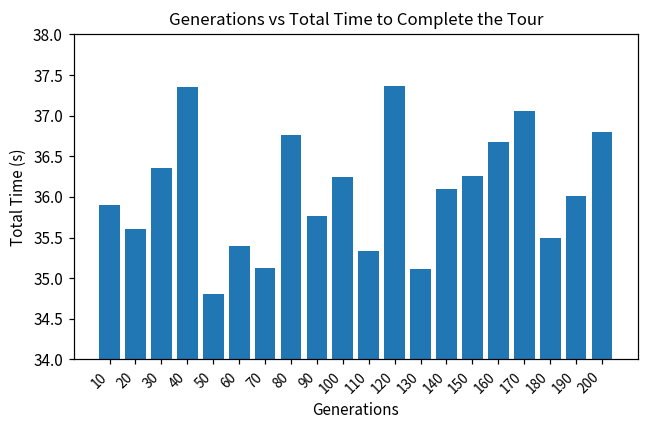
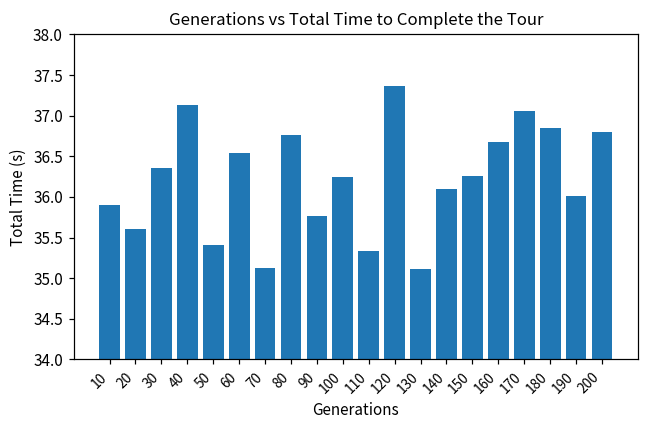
  {
    "10": 35.9,
    "20": 35.6,
    "30": 36.4,
-   "40": 37.4,
-   "50": 34.8,
-   "60": 35.4,
+   "40": 37.1,
+   "50": 35.4,
+   "60": 36.5,
    "70": 35.1,
    "80": 36.8,
    "90": 35.8,
    "100": 36.2,
    "110": 35.3,
    "120": 37.4,
    "130": 35.1,
    "140": 36.1,
    "150": 36.3,
    "160": 36.7,
    "170": 37.1,
-   "180": 35.5,
+   "180": 36.9,
    "190": 36.0,
    "200": 36.8
  }
